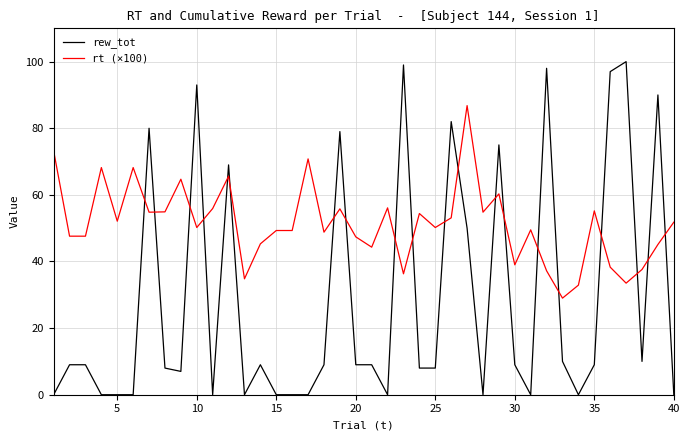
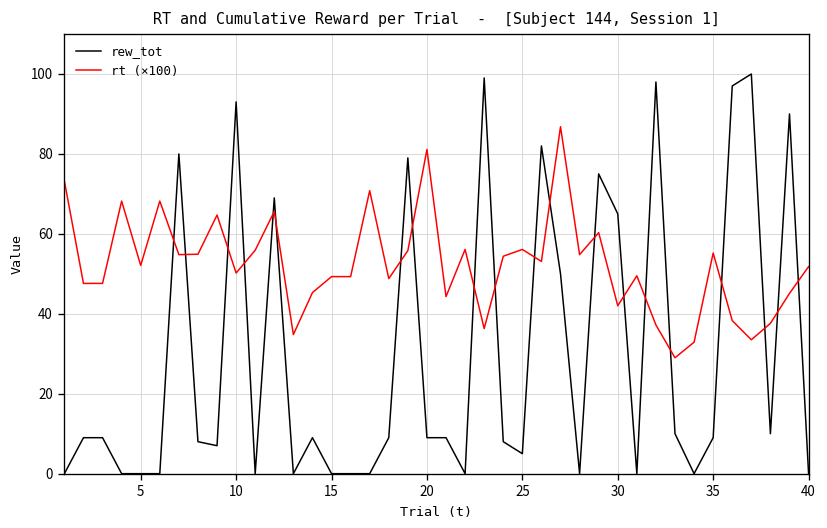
  {
    "rew_tot": {
      "5": 0,
      "10": 93,
      "15": 0,
      "20": 9,
-     "25": 8,
-     "30": 9,
+     "25": 5,
+     "30": 65,
      "35": 9,
      "40": 0
    },
    "rt (×100)": {
      "5": 52,
      "10": 50,
      "15": 49,
-     "20": 47,
-     "25": 50,
-     "30": 39,
+     "20": 81,
+     "25": 56,
+     "30": 42,
      "35": 55,
      "40": 52
    }
  }
